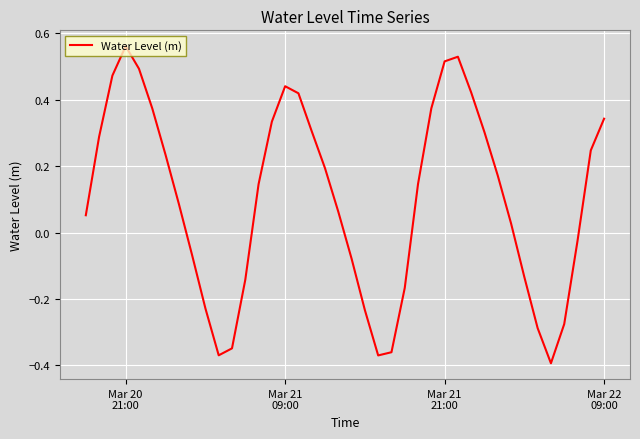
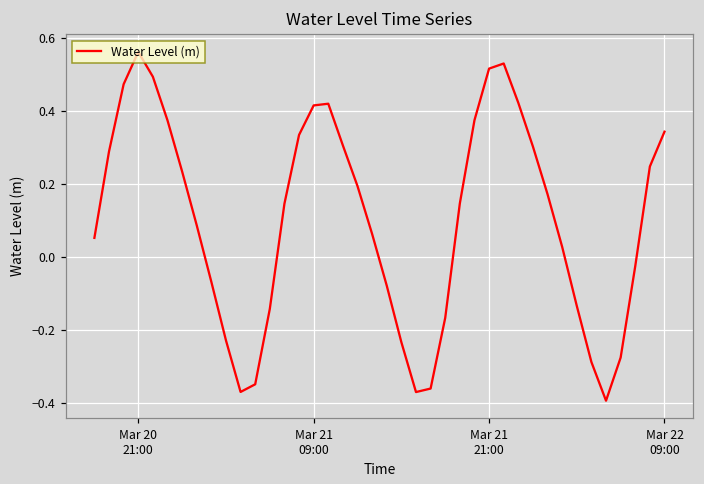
  {
-   "Mar 21 09:00": 0.44,
+   "Mar 21 09:00": 0.41,
    "Mar 21 21:00": 0.52,
    "Mar 22 09:00": 0.34
  }
